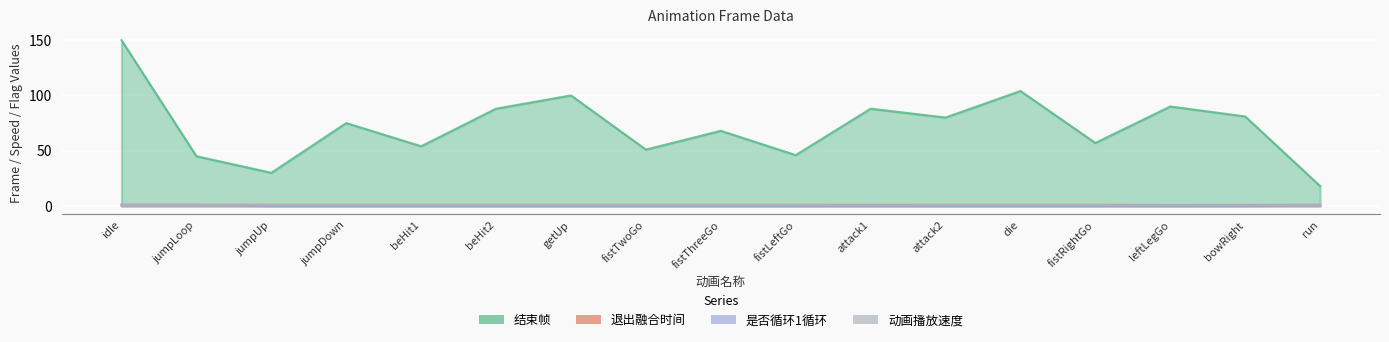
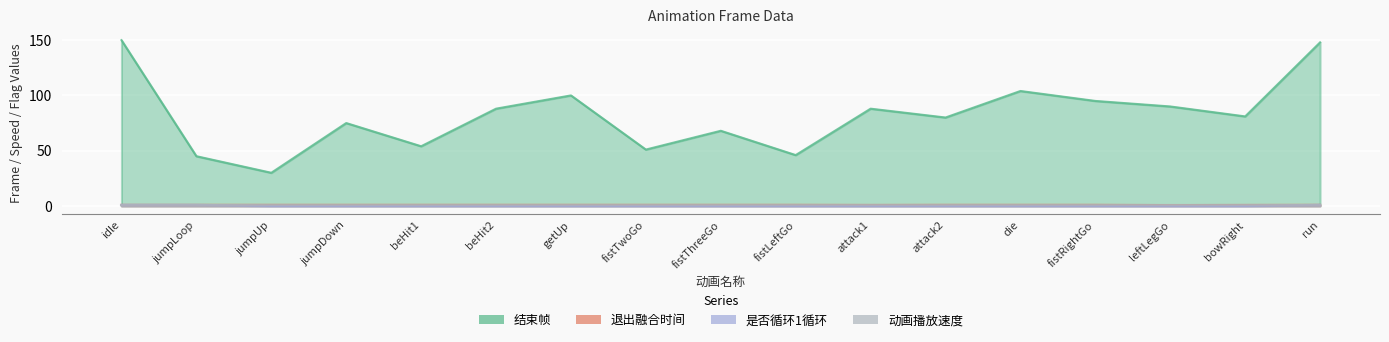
  {
    "结束帧": {
      "idle": 150,
      "jumpLoop": 45,
      "jumpUp": 30,
      "jumpDown": 75,
      "beHit1": 54,
      "beHit2": 88,
      "getUp": 100,
      "fistTwoGo": 51,
      "fistThreeGo": 68,
      "fistLeftGo": 46,
      "attack1": 88,
      "attack2": 80,
      "die": 104,
-     "fistRightGo": 57,
+     "fistRightGo": 95,
      "leftLegGo": 90,
      "bowRight": 81,
-     "run": 18
+     "run": 148
    }
  }
